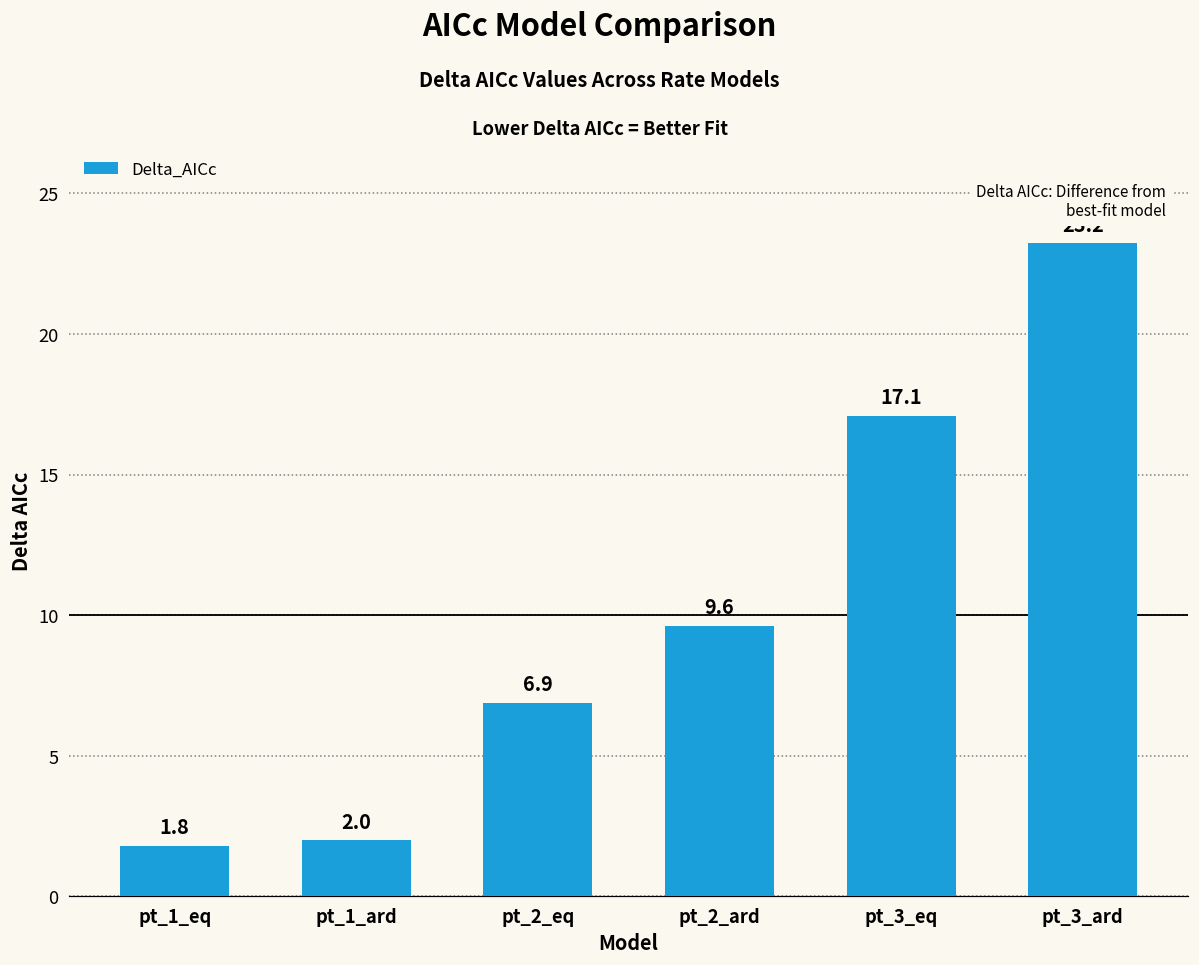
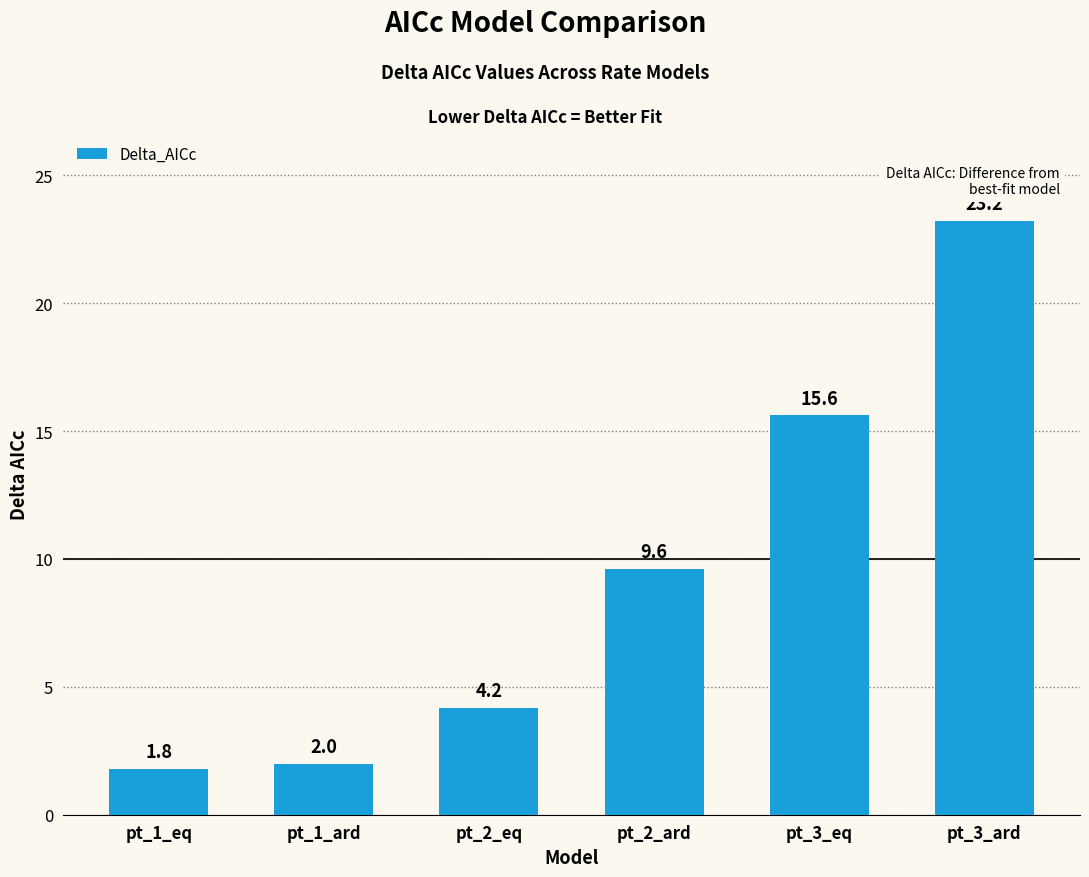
  {
    "pt_1_eq": 1.8,
    "pt_1_ard": 2.0,
-   "pt_2_eq": 6.9,
+   "pt_2_eq": 4.2,
    "pt_2_ard": 9.6,
-   "pt_3_eq": 17.1
+   "pt_3_eq": 15.6
  }
